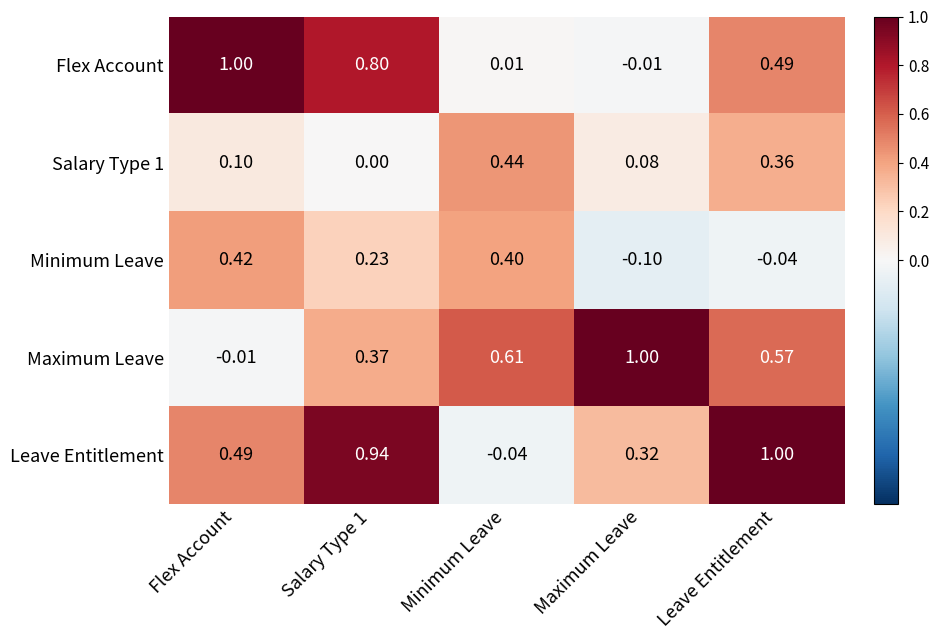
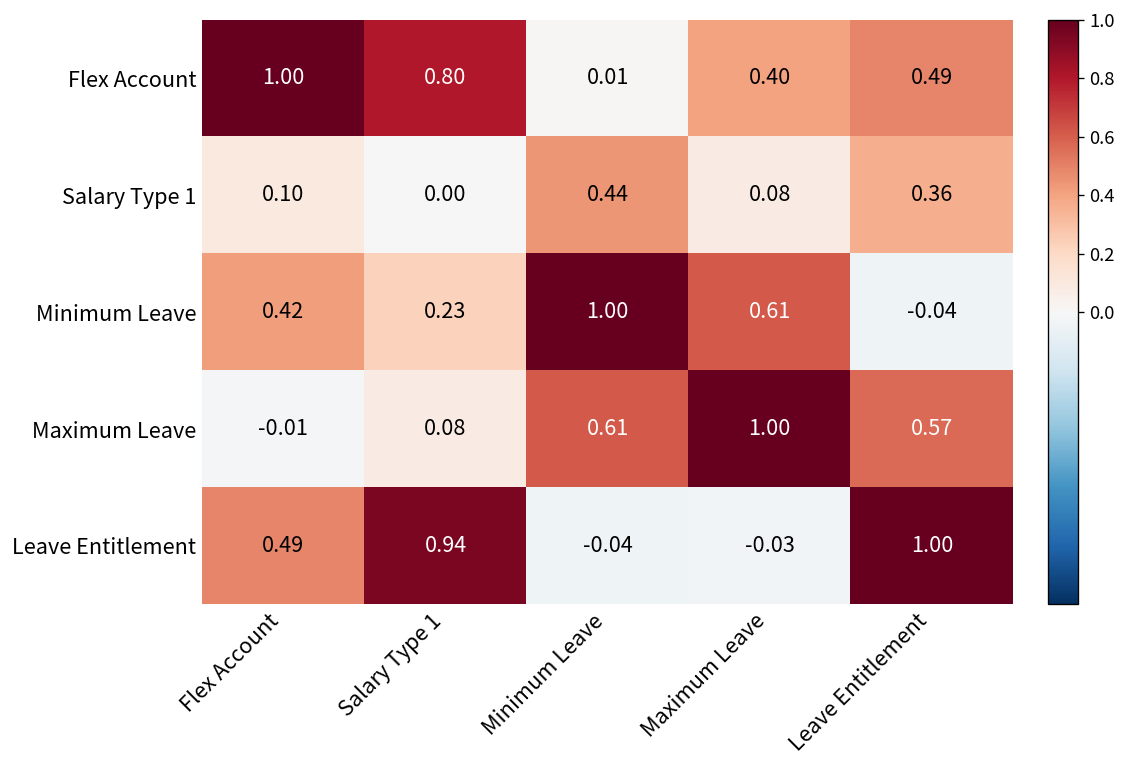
  {
    "Flex Account": {
      "Flex Account": 1.00,
      "Salary Type 1": 0.80,
      "Minimum Leave": 0.01,
-     "Maximum Leave": -0.01,
+     "Maximum Leave": 0.40,
      "Leave Entitlement": 0.49
    },
    "Salary Type 1": {
      "Flex Account": 0.10,
      "Salary Type 1": 0.00,
      "Minimum Leave": 0.44,
      "Maximum Leave": 0.08,
      "Leave Entitlement": 0.36
    },
    "Minimum Leave": {
      "Flex Account": 0.42,
      "Salary Type 1": 0.23,
-     "Minimum Leave": 0.40,
-     "Maximum Leave": -0.10,
+     "Minimum Leave": 1.00,
+     "Maximum Leave": 0.61,
      "Leave Entitlement": -0.04
    },
    "Maximum Leave": {
      "Flex Account": -0.01,
-     "Salary Type 1": 0.37,
+     "Salary Type 1": 0.08,
      "Minimum Leave": 0.61,
      "Maximum Leave": 1.00,
      "Leave Entitlement": 0.57
    },
    "Leave Entitlement": {
      "Flex Account": 0.49,
      "Salary Type 1": 0.94,
      "Minimum Leave": -0.04,
-     "Maximum Leave": 0.32,
+     "Maximum Leave": -0.03,
      "Leave Entitlement": 1.00
    }
  }
